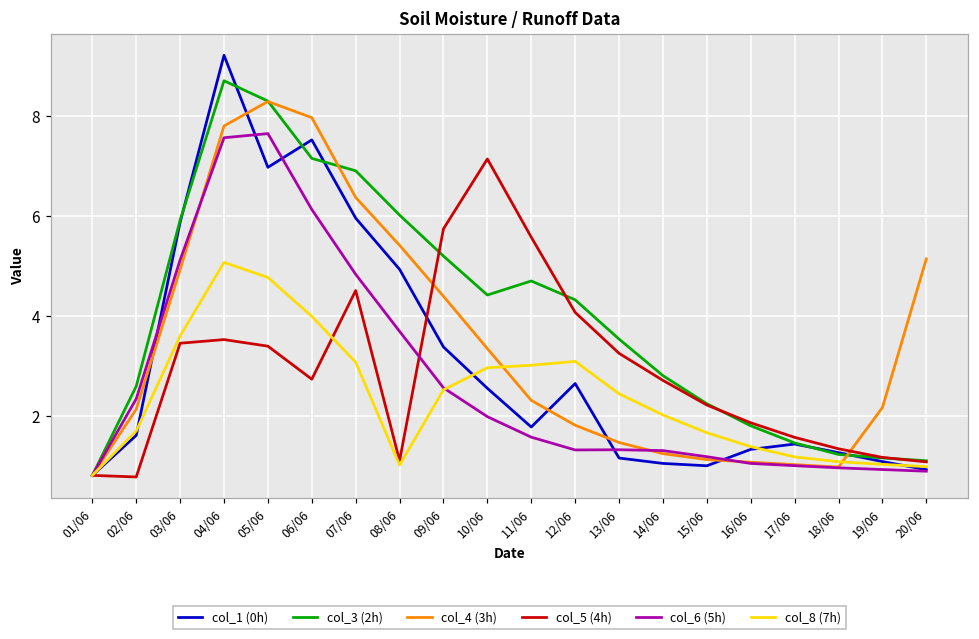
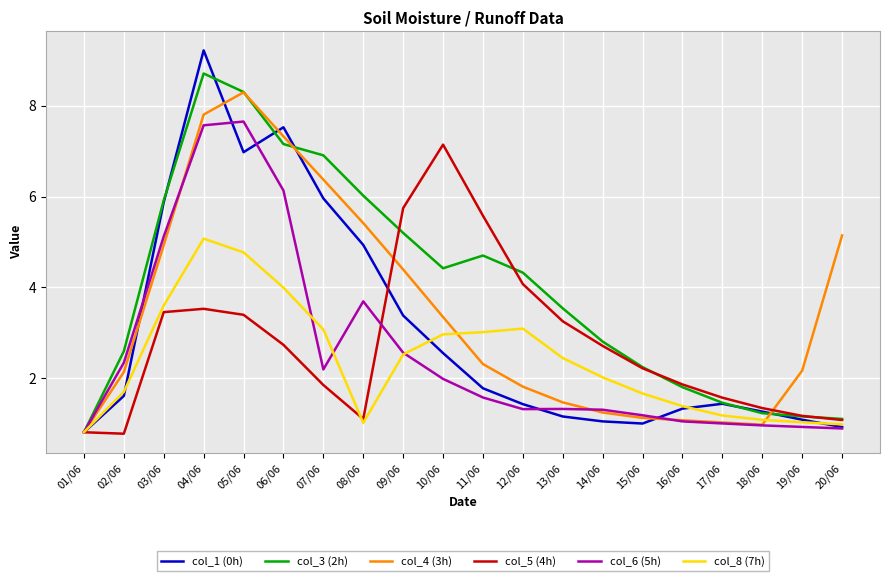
  {
    "col_1 (0h)": {
      "02/06": 1.6,
      "04/06": 9.2,
      "05/06": 7.0,
      "06/06": 7.5,
      "07/06": 6.0,
      "08/06": 4.9,
      "09/06": 3.4,
      "10/06": 2.6,
      "11/06": 1.8,
-     "12/06": 2.6,
+     "12/06": 1.4,
      "13/06": 1.2,
      "14/06": 1.0,
      "15/06": 1.0
    },
    "col_3 (2h)": {
      "02/06": 2.6,
      "04/06": 8.7,
      "06/06": 7.2,
      "07/06": 6.9,
      "08/06": 6.0,
      "09/06": 5.2,
      "10/06": 4.4,
      "11/06": 4.7,
      "12/06": 4.3,
      "13/06": 3.5,
      "14/06": 2.8,
      "16/06": 1.8
    },
    "col_4 (3h)": {
      "02/06": 2.1,
      "03/06": 4.9,
      "04/06": 7.8,
-     "06/06": 8.0,
+     "06/06": 7.3,
      "07/06": 6.4,
      "08/06": 5.4,
      "09/06": 4.4,
      "10/06": 3.3,
      "11/06": 2.3,
      "12/06": 1.8,
      "13/06": 1.5,
      "14/06": 1.2,
      "15/06": 1.1,
      "19/06": 2.2,
      "20/06": 5.1
    },
    "col_5 (4h)": {
      "02/06": 0.8,
      "03/06": 3.5,
      "04/06": 3.5,
      "05/06": 3.4,
      "06/06": 2.7,
-     "07/06": 4.5,
+     "07/06": 1.9,
      "08/06": 1.1,
      "09/06": 5.7,
      "10/06": 7.1,
      "11/06": 5.6,
      "12/06": 4.1,
      "13/06": 3.3,
      "14/06": 2.7,
      "16/06": 1.9,
      "17/06": 1.6,
      "18/06": 1.3
    },
    "col_6 (5h)": {
      "02/06": 2.3,
      "03/06": 5.1,
      "04/06": 7.6,
      "05/06": 7.7,
      "06/06": 6.1,
-     "07/06": 4.8,
+     "07/06": 2.2,
      "08/06": 3.7,
      "10/06": 2.0,
      "11/06": 1.6,
      "12/06": 1.3,
      "13/06": 1.3,
      "14/06": 1.3,
      "15/06": 1.2,
      "19/06": 0.9
    },
    "col_8 (7h)": {
      "02/06": 1.7,
      "03/06": 3.6,
      "04/06": 5.1,
      "05/06": 4.8,
      "06/06": 4.0,
      "07/06": 3.1,
      "08/06": 1.0,
      "10/06": 3.0,
      "11/06": 3.0,
      "12/06": 3.1,
      "13/06": 2.4,
      "14/06": 2.0,
      "15/06": 1.7,
      "17/06": 1.2,
      "18/06": 1.1,
      "20/06": 1.0
    }
  }
